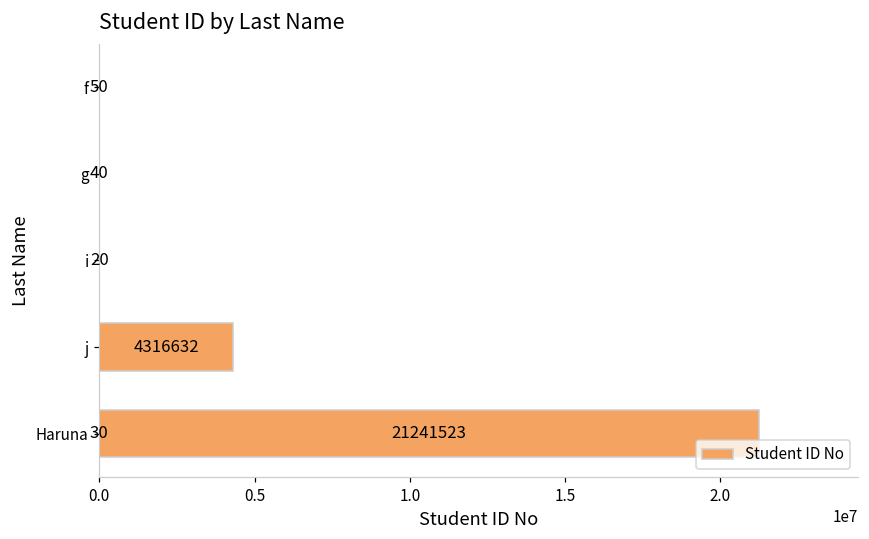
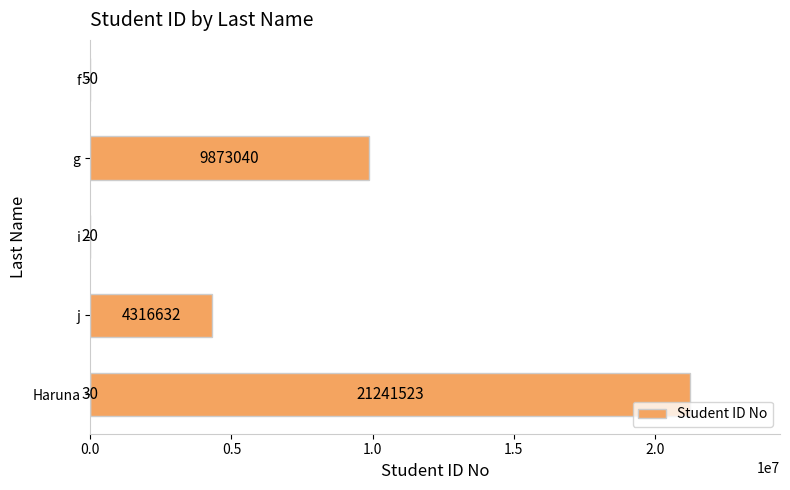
  {
    "f": 50,
-   "g": 40,
+   "g": 9873040,
    "i": 20,
    "j": 4316632
  }
